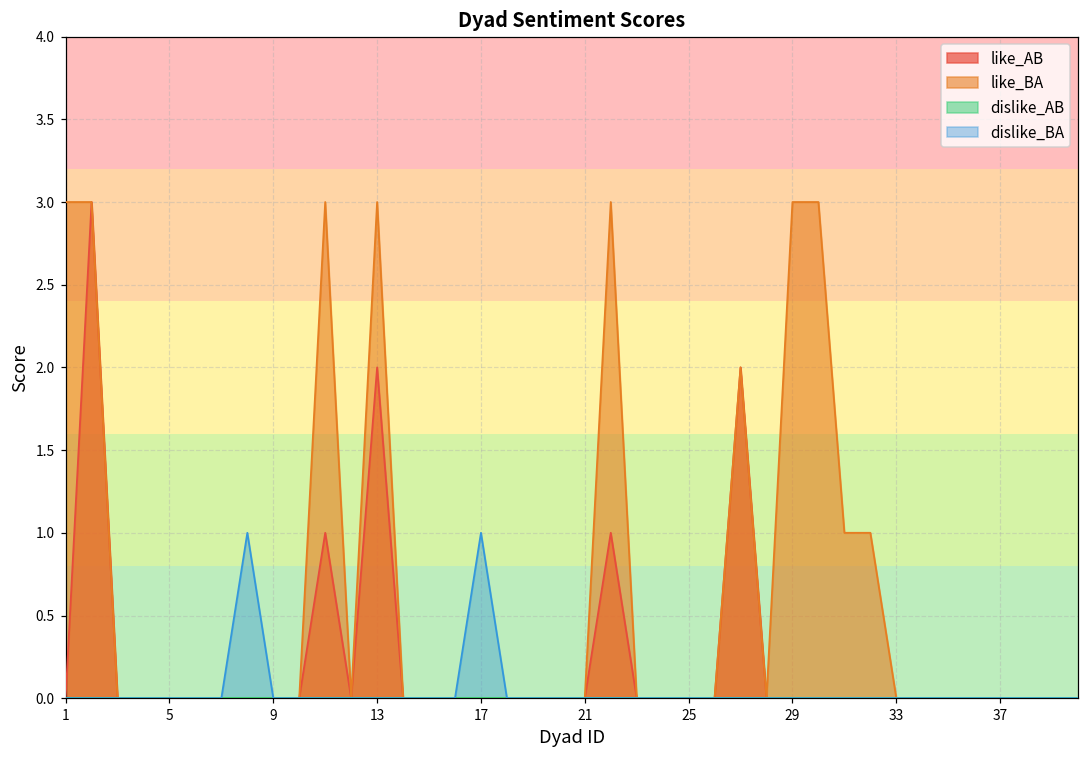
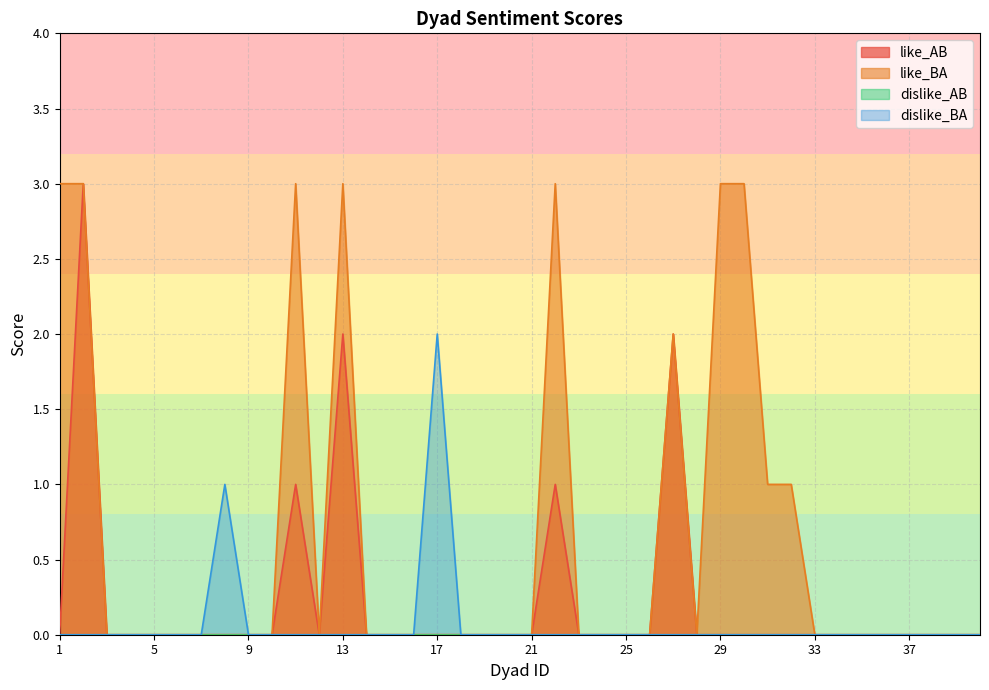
  {
    "dislike_BA": {
-     "17": 1
+     "17": 2
    }
  }
